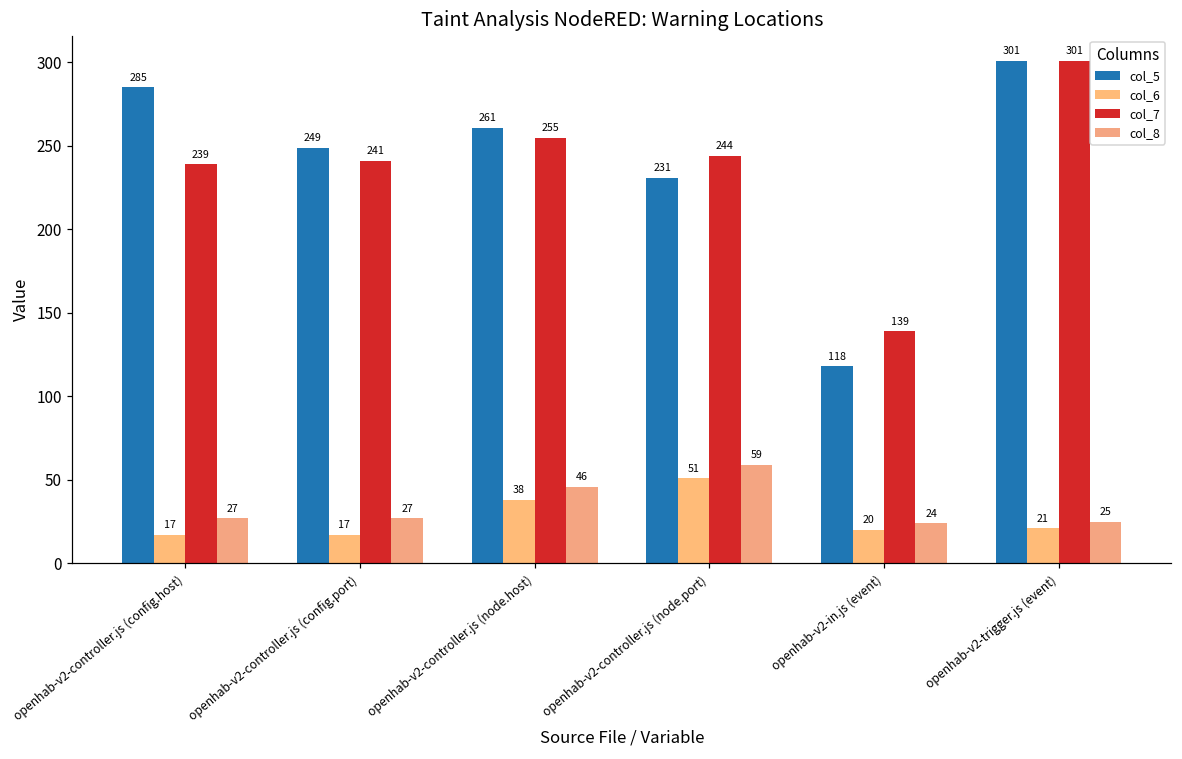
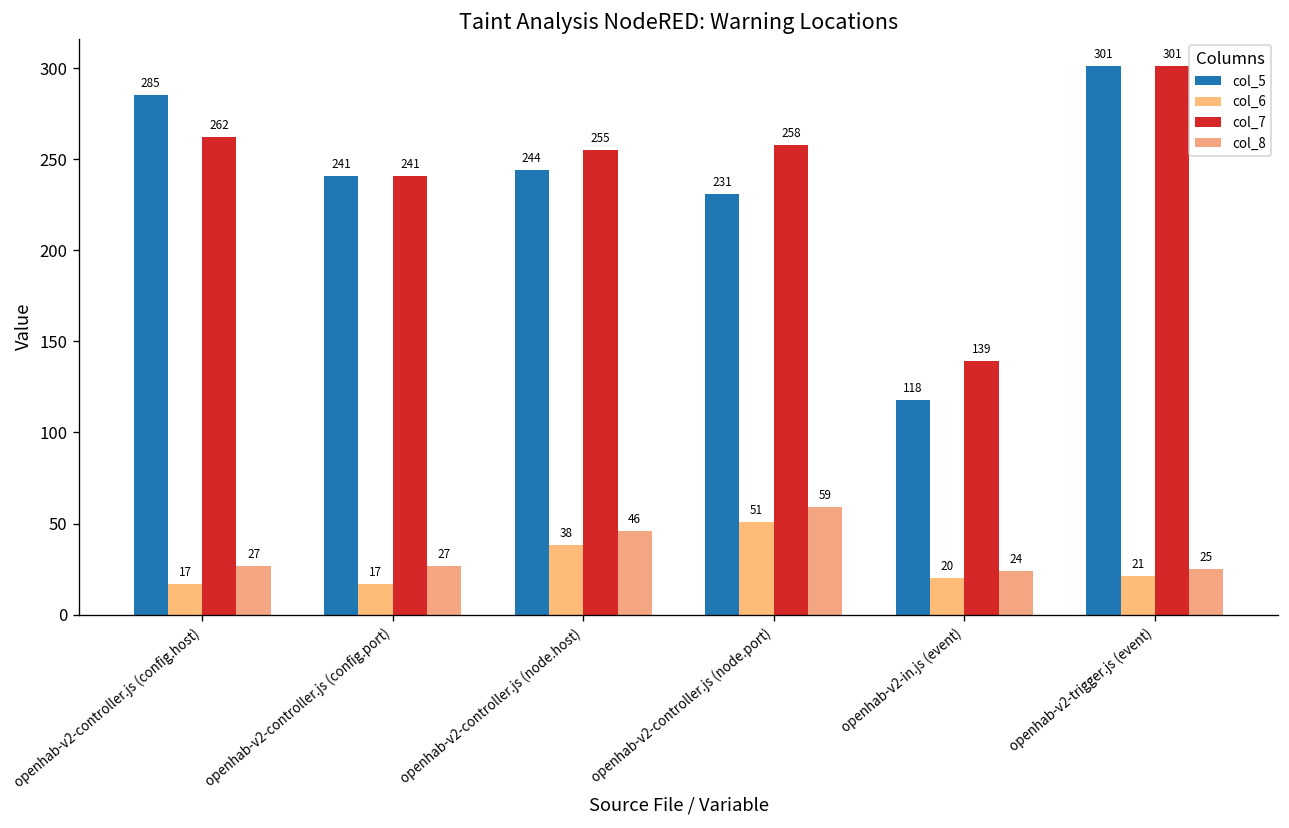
  {
    "col_5": {
      "openhab-v2-controller.js (config.host)": 285,
-     "openhab-v2-controller.js (config.port)": 249,
-     "openhab-v2-controller.js (node.host)": 261,
+     "openhab-v2-controller.js (config.port)": 241,
+     "openhab-v2-controller.js (node.host)": 244,
      "openhab-v2-controller.js (node.port)": 231,
      "openhab-v2-in.js (event)": 118,
      "openhab-v2-trigger.js (event)": 301
    },
    "col_7": {
-     "openhab-v2-controller.js (config.host)": 239,
+     "openhab-v2-controller.js (config.host)": 262,
      "openhab-v2-controller.js (config.port)": 241,
      "openhab-v2-controller.js (node.host)": 255,
-     "openhab-v2-controller.js (node.port)": 244,
+     "openhab-v2-controller.js (node.port)": 258,
      "openhab-v2-in.js (event)": 139,
      "openhab-v2-trigger.js (event)": 301
    }
  }
